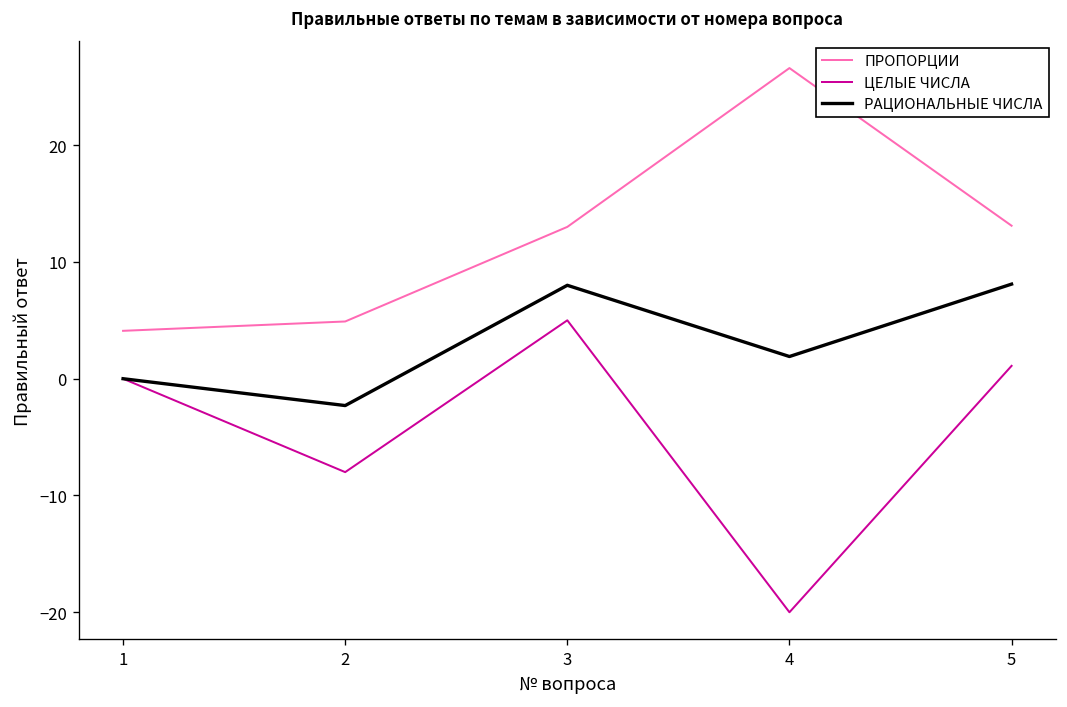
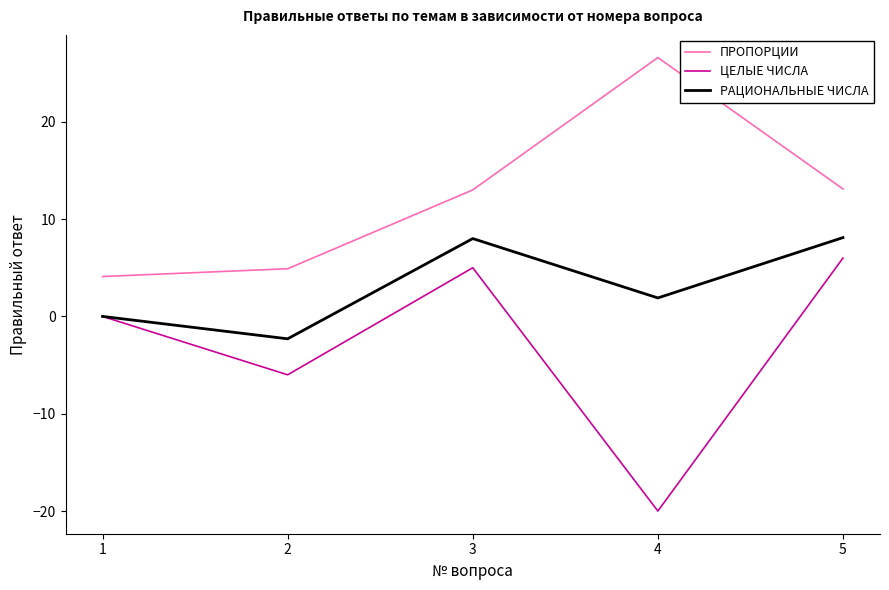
  {
    "ПРОПОРЦИИ": {
      "1": 4,
      "2": 5,
      "3": 13,
      "4": 27,
      "5": 13
    },
    "ЦЕЛЫЕ ЧИСЛА": {
-     "2": -8,
+     "2": -6,
      "3": 5,
      "4": -20,
-     "5": 1
+     "5": 6
    },
    "РАЦИОНАЛЬНЫЕ ЧИСЛА": {
      "2": -2,
      "3": 8,
      "4": 2,
      "5": 8
    }
  }
